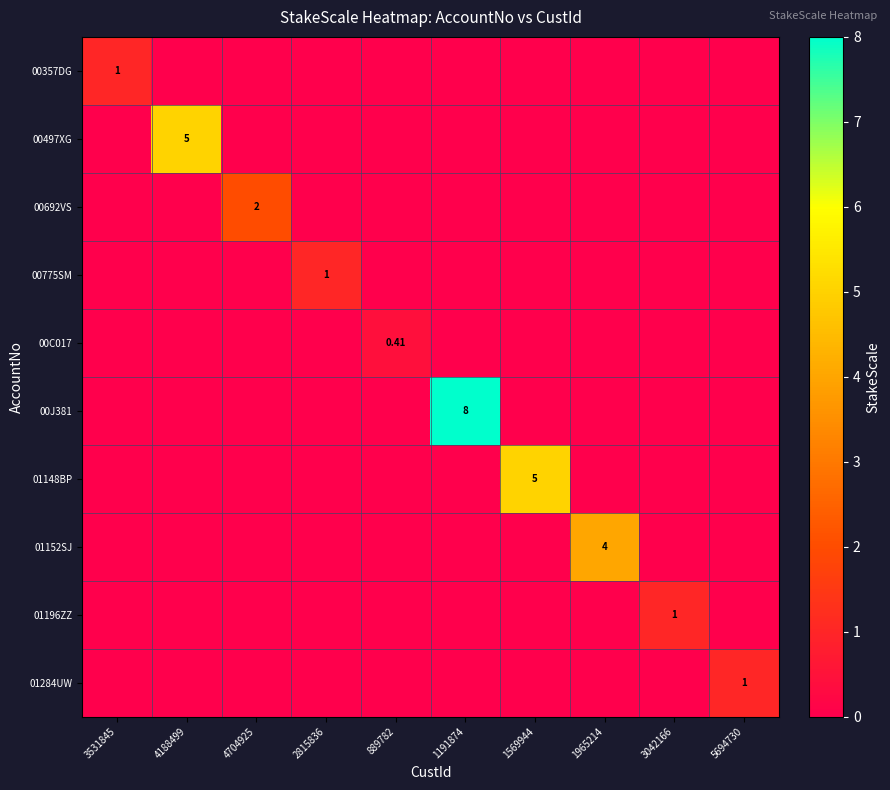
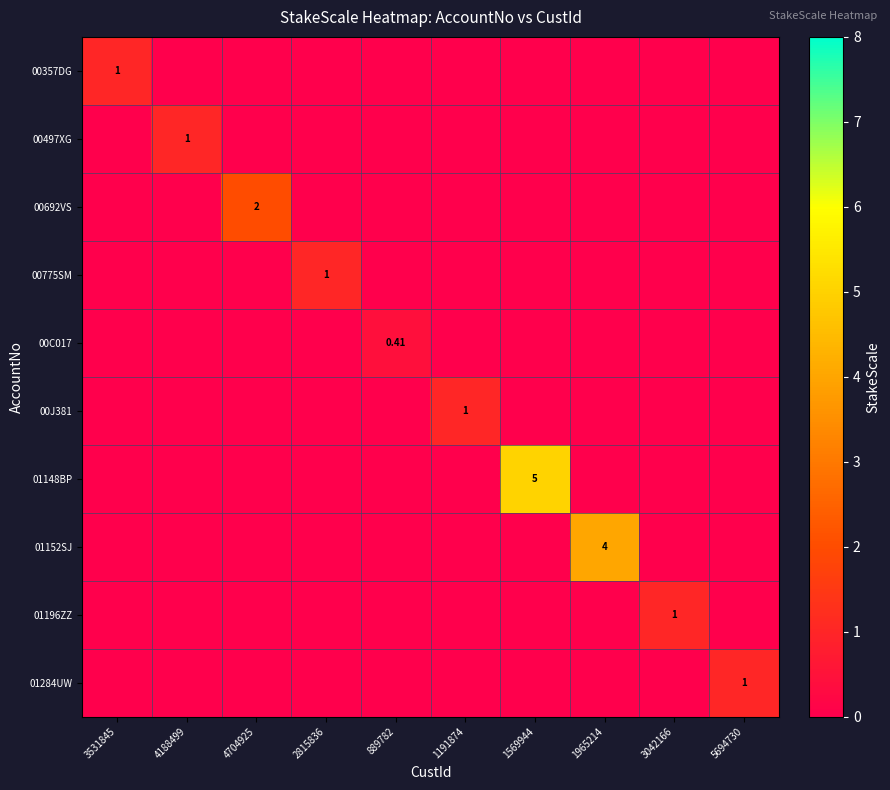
  {
    "00357DG": {
      "3531845": 1
    },
    "00497XG": {
-     "4188499": 5
+     "4188499": 1
    },
    "00692VS": {
      "4704925": 2
    },
    "00775SM": {
      "2815836": 1
    },
    "00C017": {
      "889782": 0.41
    },
    "00J381": {
-     "1191874": 8
+     "1191874": 1
    },
    "01148BP": {
      "1569944": 5
    },
    "01152SJ": {
      "1965214": 4
    },
    "01196ZZ": {
      "3042166": 1
    },
    "01284UW": {
      "5694730": 1
    }
  }
